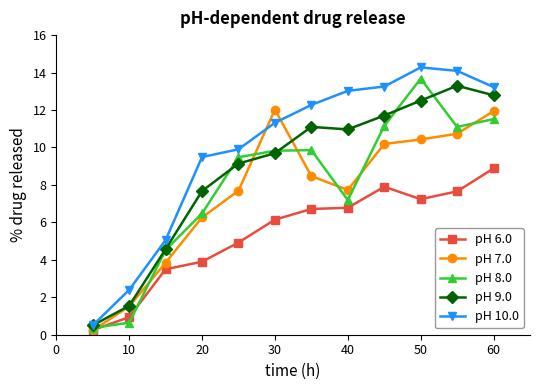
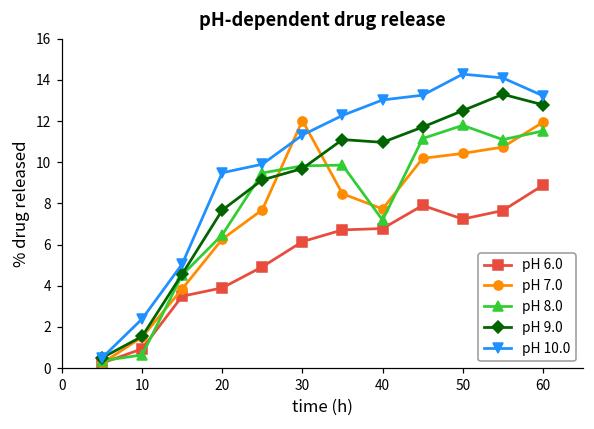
  {
    "pH 6.0": {
      "10": 0.9,
      "20": 3.9,
      "30": 6.1,
      "40": 6.8,
      "50": 7.2,
      "60": 8.9
    },
    "pH 7.0": {
      "20": 6.3,
      "30": 12.0,
      "40": 7.7,
      "50": 10.4,
      "60": 11.9
    },
    "pH 8.0": {
      "10": 0.6,
      "20": 6.5,
      "40": 7.2,
-     "50": 13.7,
+     "50": 11.8,
      "60": 11.5
    },
    "pH 9.0": {
      "20": 7.7,
      "40": 11.0,
      "50": 12.5,
      "60": 12.8
    },
    "pH 10.0": {
      "10": 2.4,
      "20": 9.5,
      "30": 11.3,
      "40": 13.0,
      "50": 14.3,
      "60": 13.2
    }
  }
